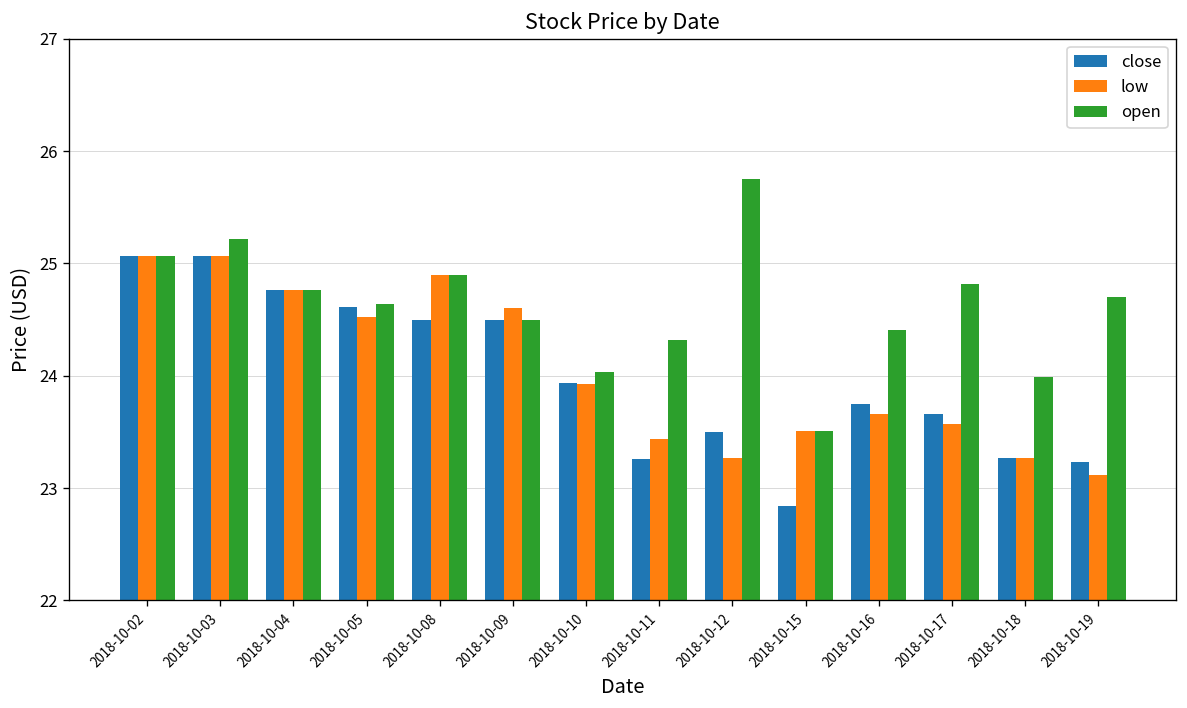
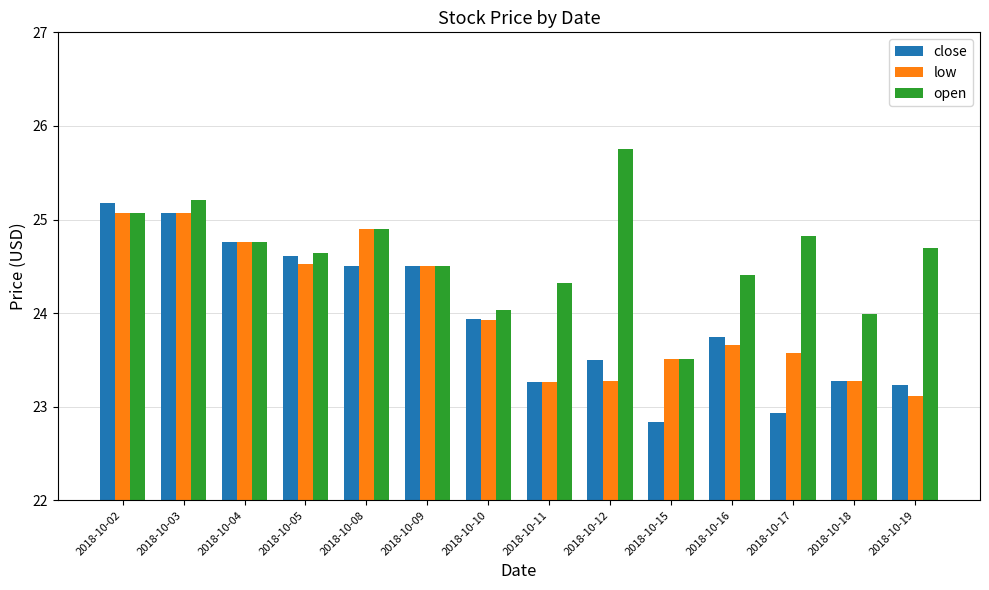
  {
    "close": {
-     "2018-10-02": 25.1,
+     "2018-10-02": 25.2,
      "2018-10-03": 25.1,
      "2018-10-04": 24.8,
      "2018-10-05": 24.6,
      "2018-10-08": 24.5,
      "2018-10-09": 24.5,
      "2018-10-10": 23.9,
      "2018-10-11": 23.3,
      "2018-10-12": 23.5,
      "2018-10-15": 22.8,
      "2018-10-16": 23.8,
-     "2018-10-17": 23.7,
+     "2018-10-17": 22.9,
      "2018-10-18": 23.3,
      "2018-10-19": 23.2
    },
    "low": {
      "2018-10-02": 25.1,
      "2018-10-03": 25.1,
      "2018-10-04": 24.8,
      "2018-10-05": 24.5,
      "2018-10-08": 24.9,
-     "2018-10-09": 24.6,
+     "2018-10-09": 24.5,
      "2018-10-10": 23.9,
-     "2018-10-11": 23.4,
+     "2018-10-11": 23.3,
      "2018-10-12": 23.3,
      "2018-10-15": 23.5,
      "2018-10-16": 23.7,
      "2018-10-17": 23.6,
      "2018-10-18": 23.3,
      "2018-10-19": 23.1
    },
    "open": {
      "2018-10-02": 25.1,
      "2018-10-03": 25.2,
      "2018-10-04": 24.8,
      "2018-10-05": 24.6,
      "2018-10-08": 24.9,
      "2018-10-09": 24.5,
      "2018-10-10": 24.0,
      "2018-10-11": 24.3,
      "2018-10-12": 25.8,
      "2018-10-15": 23.5,
      "2018-10-16": 24.4,
      "2018-10-17": 24.8,
      "2018-10-18": 24.0,
      "2018-10-19": 24.7
    }
  }
